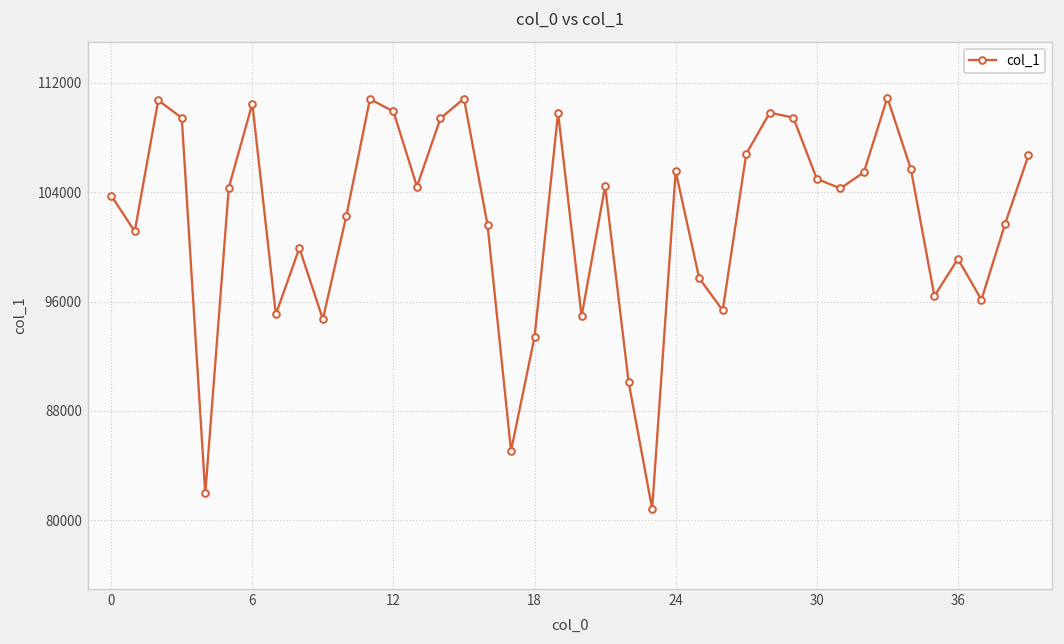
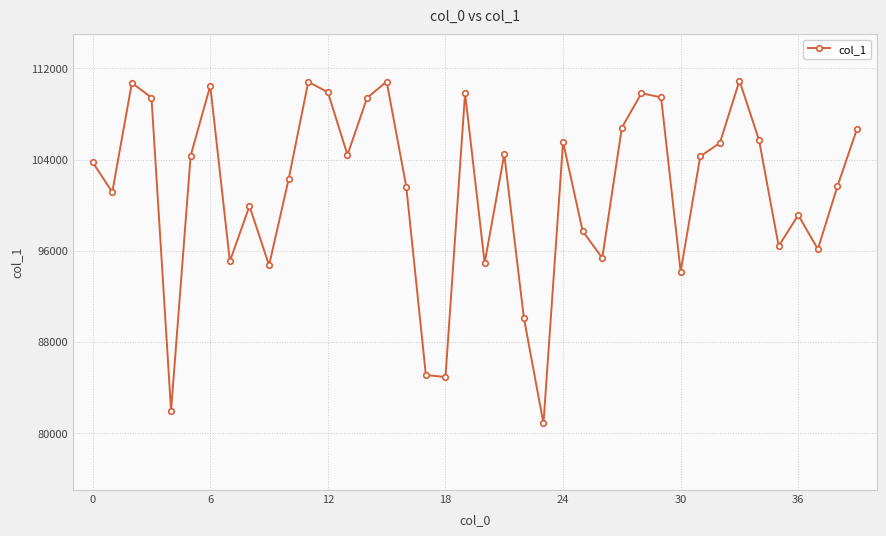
  {
    "0": 103800,
    "6": 110500,
    "12": 109900,
-   "18": 93400,
+   "18": 84900,
    "24": 105500,
-   "30": 105000,
+   "30": 94200,
    "36": 99100
  }
